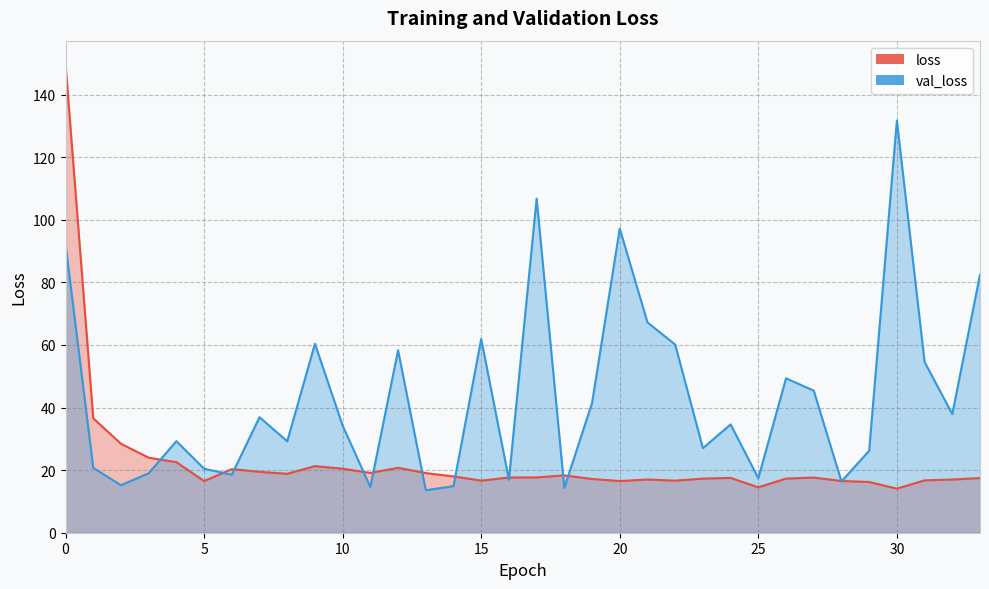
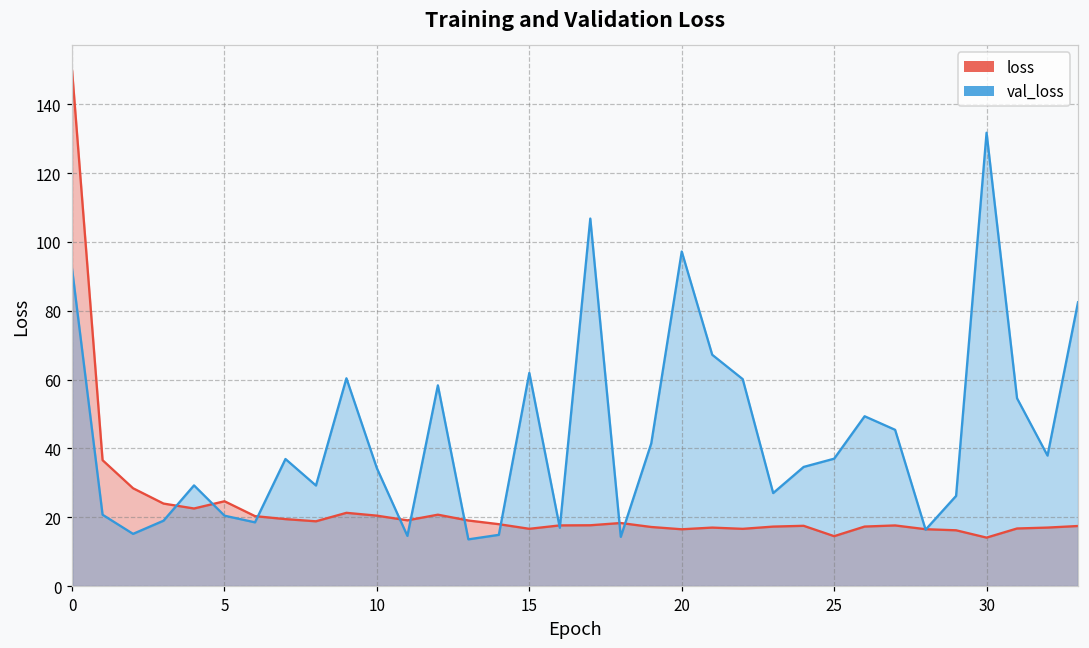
  {
    "loss": {
      "0": 150,
-     "5": 17,
+     "5": 25,
      "10": 20,
      "15": 17,
      "20": 17,
      "25": 15,
      "30": 14
    },
    "val_loss": {
      "0": 92,
      "5": 20,
      "10": 34,
      "15": 62,
      "20": 97,
-     "25": 17,
+     "25": 37,
      "30": 132
    }
  }
